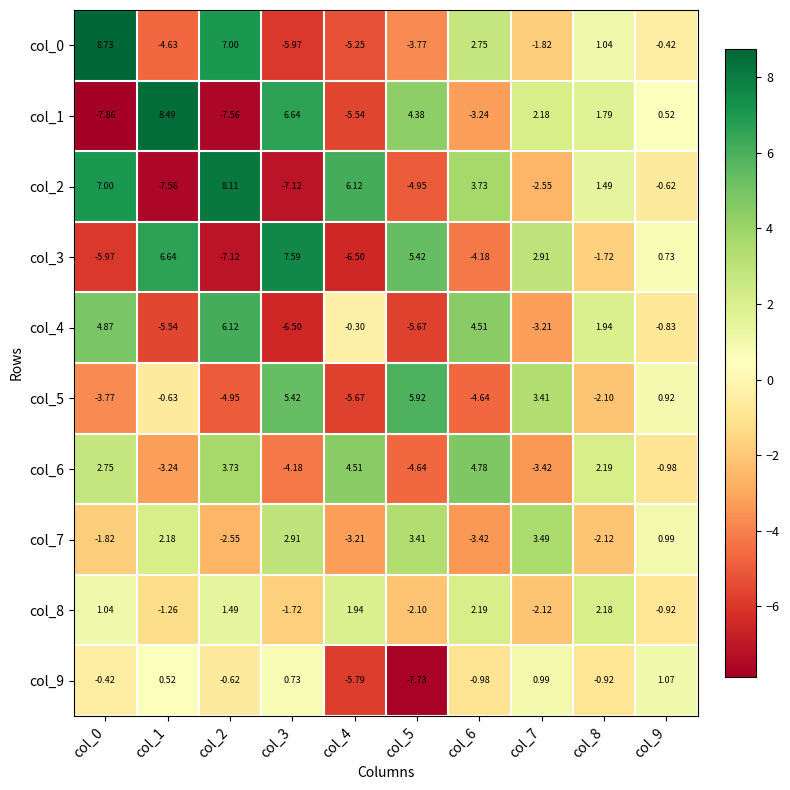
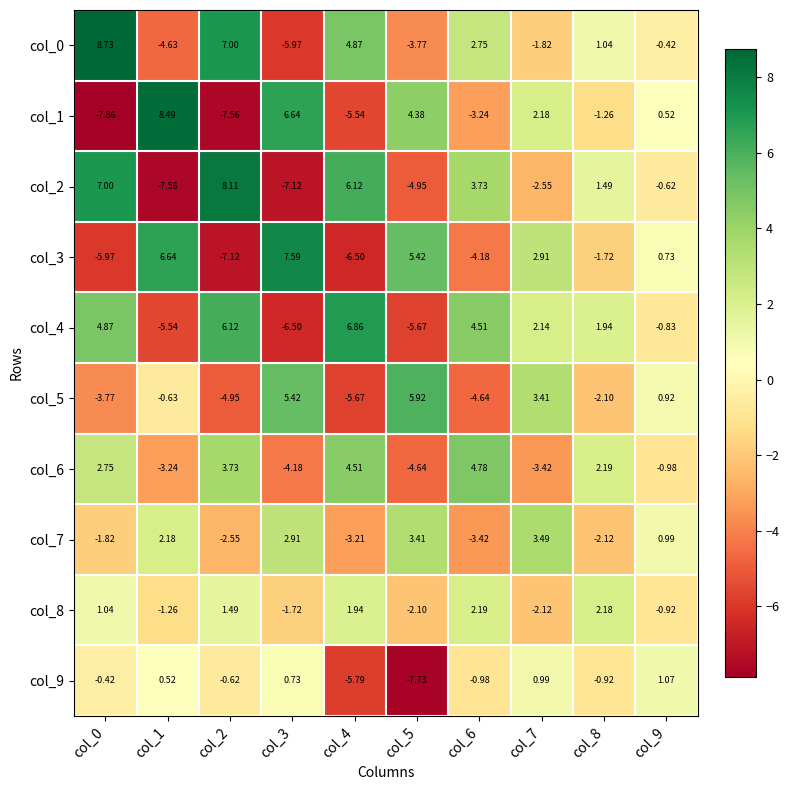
  {
    "col_0": {
      "col_0": 8.73,
      "col_1": -4.63,
      "col_2": 7.00,
      "col_3": -5.97,
-     "col_4": -5.25,
+     "col_4": 4.87,
      "col_5": -3.77,
      "col_6": 2.75,
      "col_7": -1.82,
      "col_8": 1.04,
      "col_9": -0.42
    },
    "col_1": {
      "col_0": -7.86,
      "col_1": 8.49,
      "col_2": -7.56,
      "col_3": 6.64,
      "col_4": -5.54,
      "col_5": 4.38,
      "col_6": -3.24,
      "col_7": 2.18,
-     "col_8": 1.79,
+     "col_8": -1.26,
      "col_9": 0.52
    },
    "col_2": {
      "col_0": 7.00,
      "col_1": -7.56,
      "col_2": 8.11,
      "col_3": -7.12,
      "col_4": 6.12,
      "col_5": -4.95,
      "col_6": 3.73,
      "col_7": -2.55,
      "col_8": 1.49,
      "col_9": -0.62
    },
    "col_3": {
      "col_0": -5.97,
      "col_1": 6.64,
      "col_2": -7.12,
      "col_3": 7.59,
      "col_4": -6.50,
      "col_5": 5.42,
      "col_6": -4.18,
      "col_7": 2.91,
      "col_8": -1.72,
      "col_9": 0.73
    },
    "col_4": {
      "col_0": 4.87,
      "col_1": -5.54,
      "col_2": 6.12,
      "col_3": -6.50,
-     "col_4": -0.30,
+     "col_4": 6.86,
      "col_5": -5.67,
      "col_6": 4.51,
-     "col_7": -3.21,
+     "col_7": 2.14,
      "col_8": 1.94,
      "col_9": -0.83
    },
    "col_5": {
      "col_0": -3.77,
      "col_1": -0.63,
      "col_2": -4.95,
      "col_3": 5.42,
      "col_4": -5.67,
      "col_5": 5.92,
      "col_6": -4.64,
      "col_7": 3.41,
      "col_8": -2.10,
      "col_9": 0.92
    },
    "col_6": {
      "col_0": 2.75,
      "col_1": -3.24,
      "col_2": 3.73,
      "col_3": -4.18,
      "col_4": 4.51,
      "col_5": -4.64,
      "col_6": 4.78,
      "col_7": -3.42,
      "col_8": 2.19,
      "col_9": -0.98
    },
    "col_7": {
      "col_0": -1.82,
      "col_1": 2.18,
      "col_2": -2.55,
      "col_3": 2.91,
      "col_4": -3.21,
      "col_5": 3.41,
      "col_6": -3.42,
      "col_7": 3.49,
      "col_8": -2.12,
      "col_9": 0.99
    },
    "col_8": {
      "col_0": 1.04,
      "col_1": -1.26,
      "col_2": 1.49,
      "col_3": -1.72,
      "col_4": 1.94,
      "col_5": -2.10,
      "col_6": 2.19,
      "col_7": -2.12,
      "col_8": 2.18,
      "col_9": -0.92
    },
    "col_9": {
      "col_0": -0.42,
      "col_1": 0.52,
      "col_2": -0.62,
      "col_3": 0.73,
      "col_4": -5.79,
      "col_5": -7.73,
      "col_6": -0.98,
      "col_7": 0.99,
      "col_8": -0.92,
      "col_9": 1.07
    }
  }
